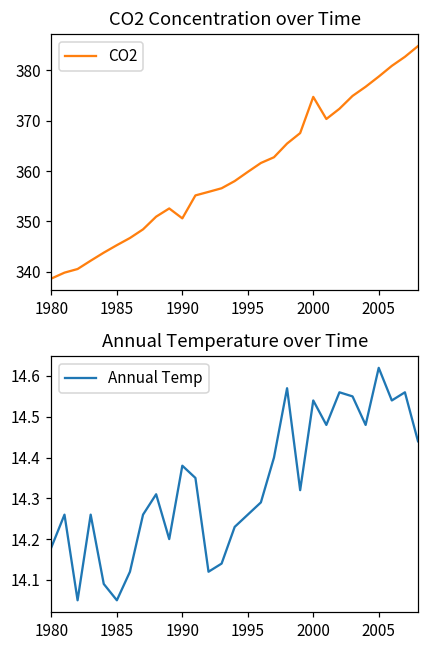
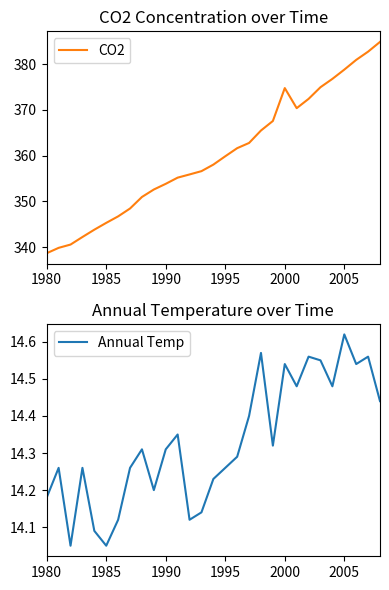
  {
    "CO2 Concentration over Time": {
      "1980": 339,
      "1985": 345,
-     "1990": 351,
+     "1990": 354,
      "1995": 360,
      "2000": 375,
      "2005": 379
    },
    "Annual Temperature over Time": {
      "1980": 14.18,
      "1985": 14.05,
-     "1990": 14.38,
+     "1990": 14.31,
      "1995": 14.26,
      "2000": 14.54,
      "2005": 14.62
    }
  }
